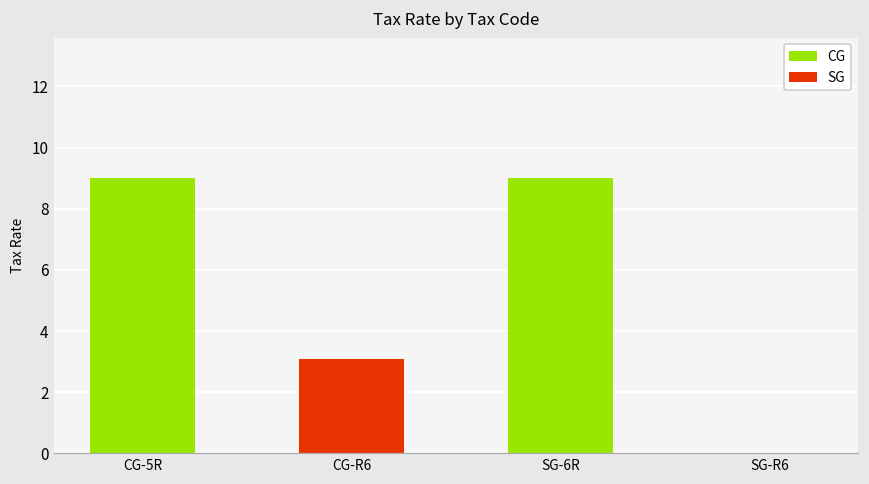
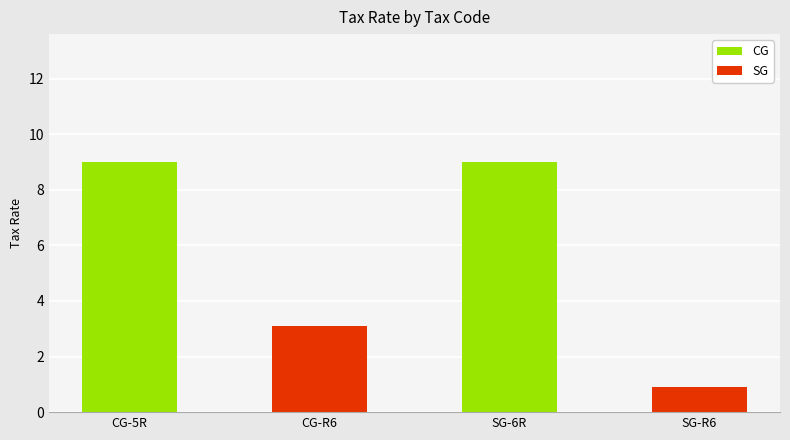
  {
    "CG-5R": 9.0,
    "CG-R6": 3.1,
    "SG-6R": 9.0,
-   "SG-R6": 0.0
+   "SG-R6": 0.9
  }
